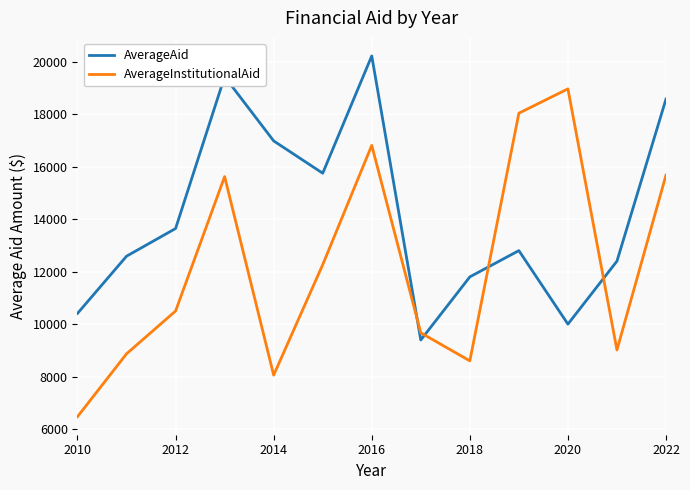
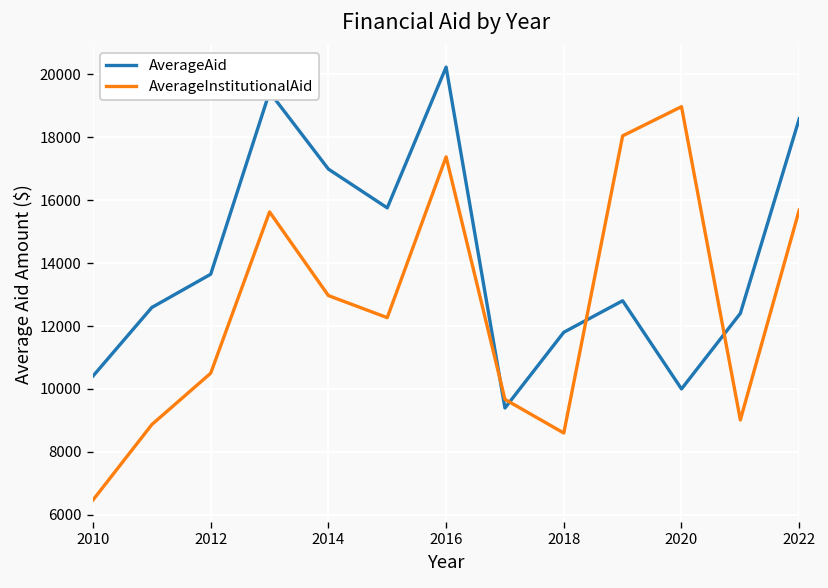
  {
    "AverageAid": {
      "2010": 10400,
      "2012": 13600,
      "2014": 17000,
      "2016": 20200,
      "2018": 11800,
      "2020": 10000,
      "2022": 18600
    },
    "AverageInstitutionalAid": {
      "2010": 6500,
      "2012": 10500,
-     "2014": 8100,
-     "2016": 16800,
+     "2014": 13000,
+     "2016": 17400,
      "2018": 8600,
      "2020": 19000,
      "2022": 15700
    }
  }
